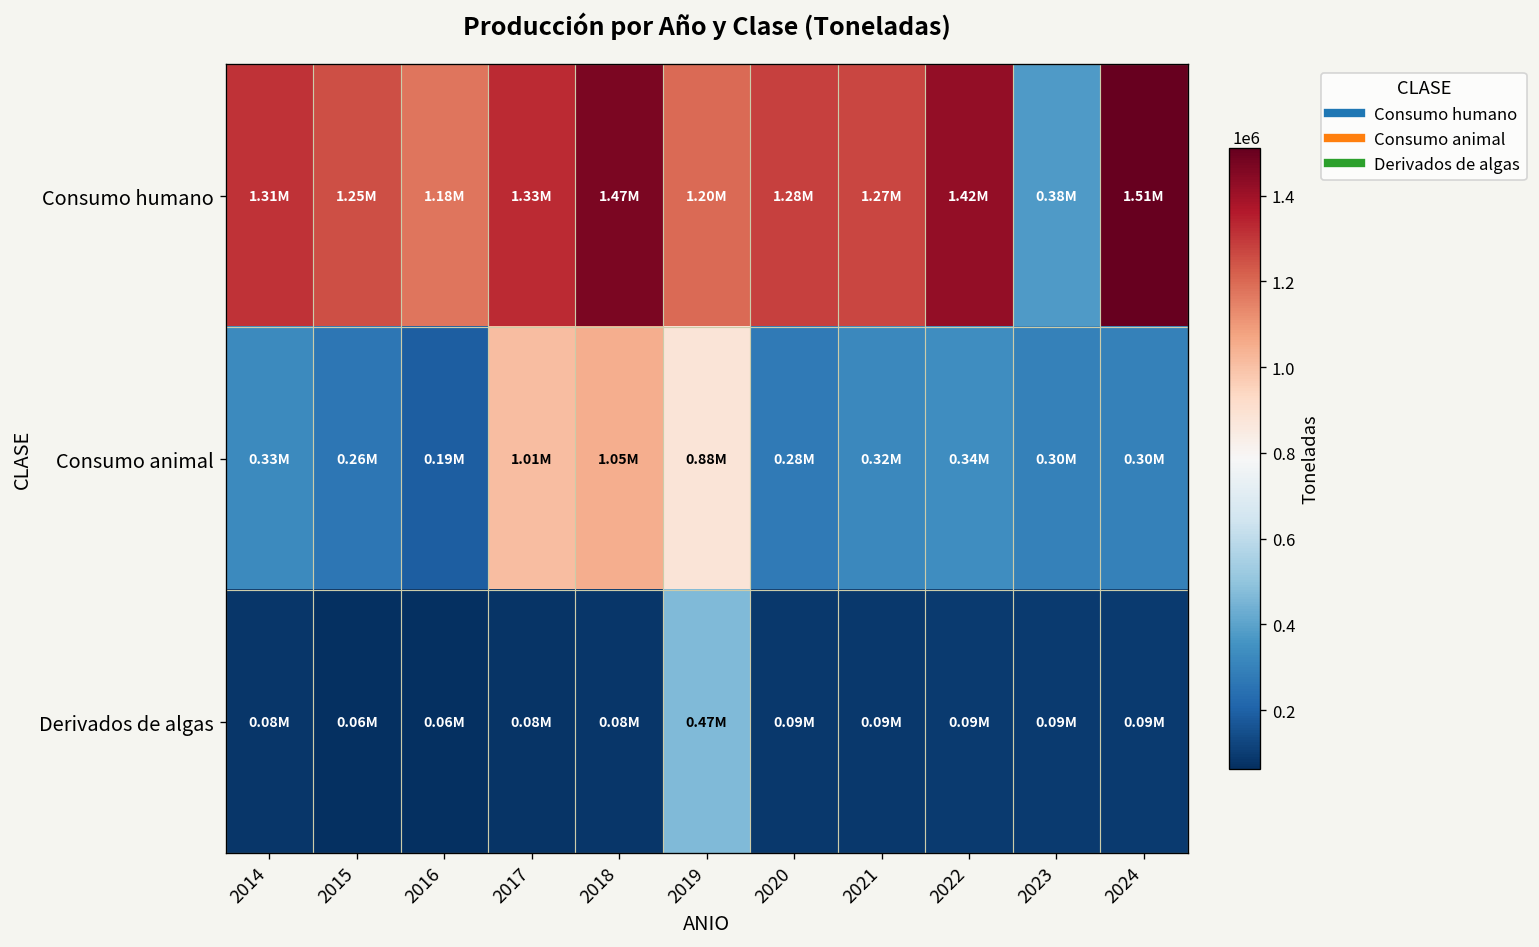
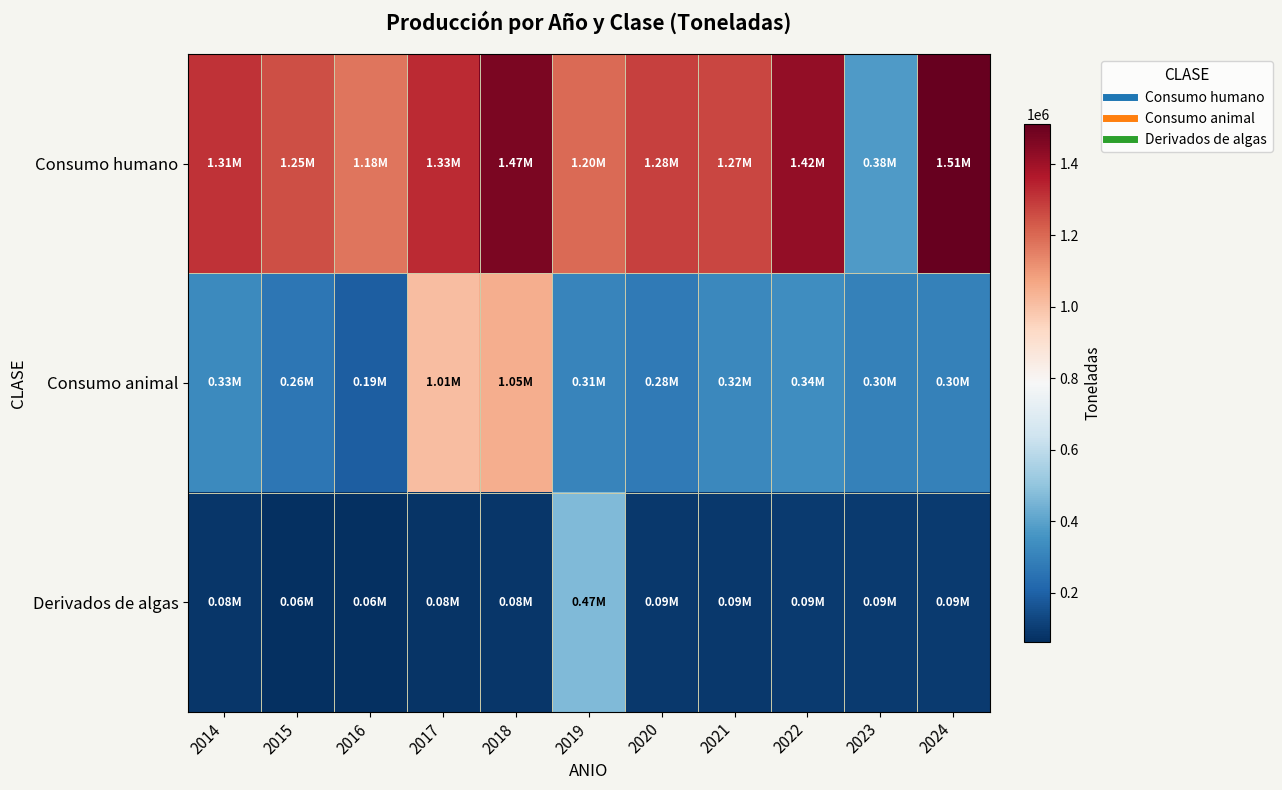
  {
    "Consumo humano": {
      "2014": "1.31M",
      "2015": "1.25M",
      "2016": "1.18M",
      "2017": "1.33M",
      "2018": "1.47M",
      "2019": "1.20M",
      "2020": "1.28M",
      "2021": "1.27M",
      "2022": "1.42M",
      "2023": "0.38M",
      "2024": "1.51M"
    },
    "Consumo animal": {
      "2014": "0.33M",
      "2015": "0.26M",
      "2016": "0.19M",
      "2017": "1.01M",
      "2018": "1.05M",
-     "2019": "0.88M",
+     "2019": "0.31M",
      "2020": "0.28M",
      "2021": "0.32M",
      "2022": "0.34M",
      "2023": "0.30M",
      "2024": "0.30M"
    },
    "Derivados de algas": {
      "2014": "0.08M",
      "2015": "0.06M",
      "2016": "0.06M",
      "2017": "0.08M",
      "2018": "0.08M",
      "2019": "0.47M",
      "2020": "0.09M",
      "2021": "0.09M",
      "2022": "0.09M",
      "2023": "0.09M",
      "2024": "0.09M"
    }
  }
